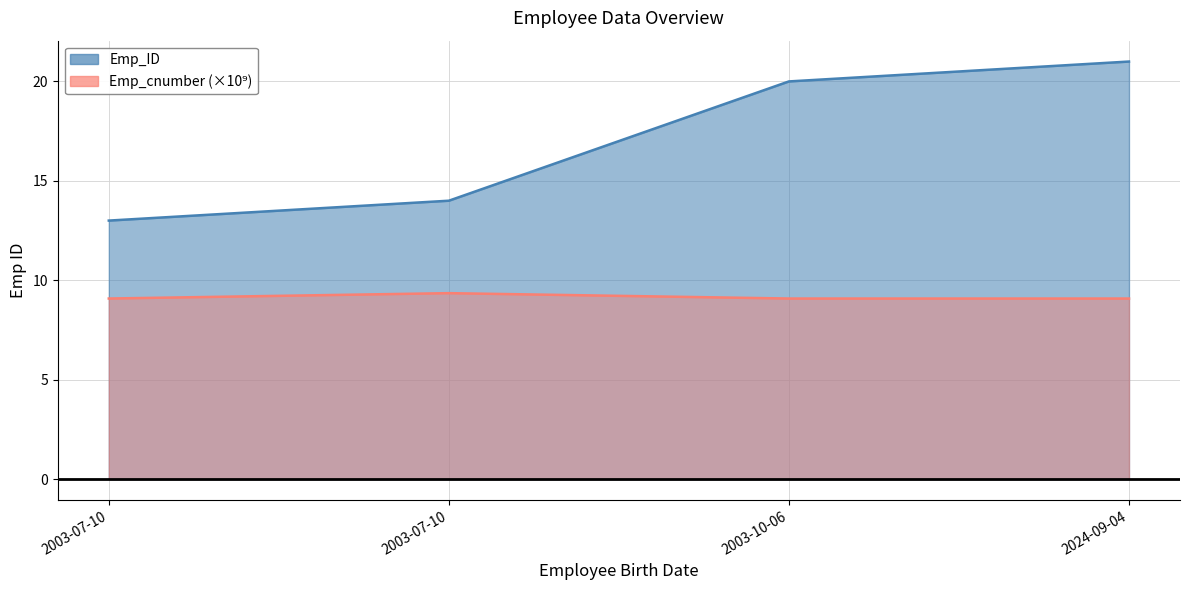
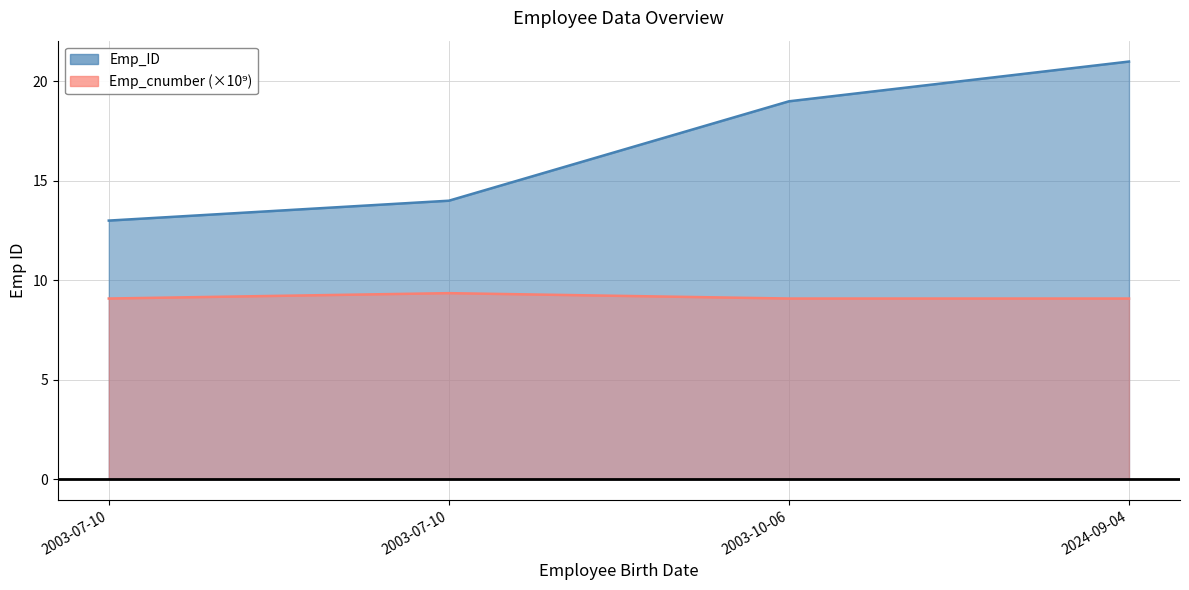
  {
    "Emp_ID": {
-     "2003-10-06": 20,
+     "2003-10-06": 19,
      "2024-09-04": 21
    },
    "Emp_cnumber (×10⁹)": {
      "2003-10-06": 9,
      "2024-09-04": 9
    }
  }
